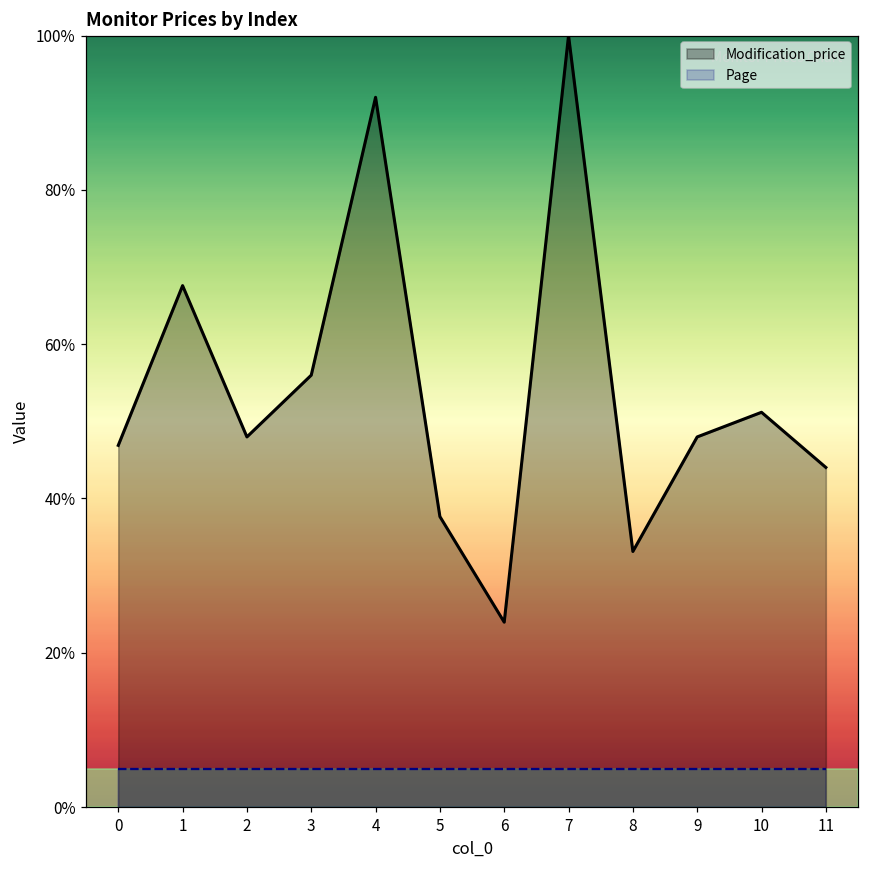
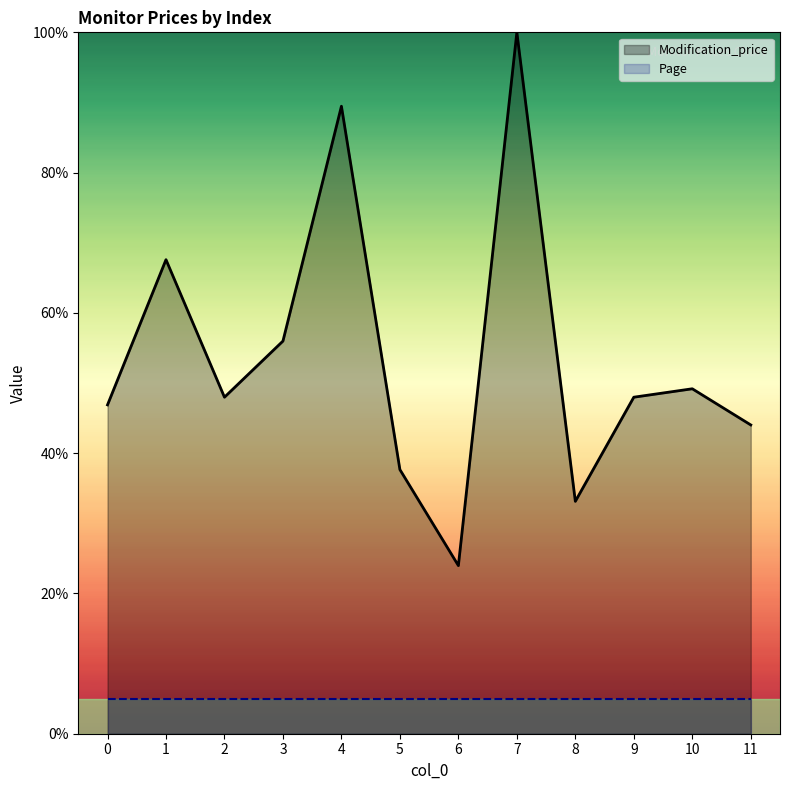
  {
    "Modification_price": {
      "0": "47%",
      "1": "68%",
      "2": "48%",
      "3": "56%",
-     "4": "92%",
+     "4": "89%",
      "5": "38%",
      "6": "24%",
      "7": "100%",
      "8": "33%",
      "9": "48%",
-     "10": "51%",
+     "10": "49%",
      "11": "44%"
    }
  }
